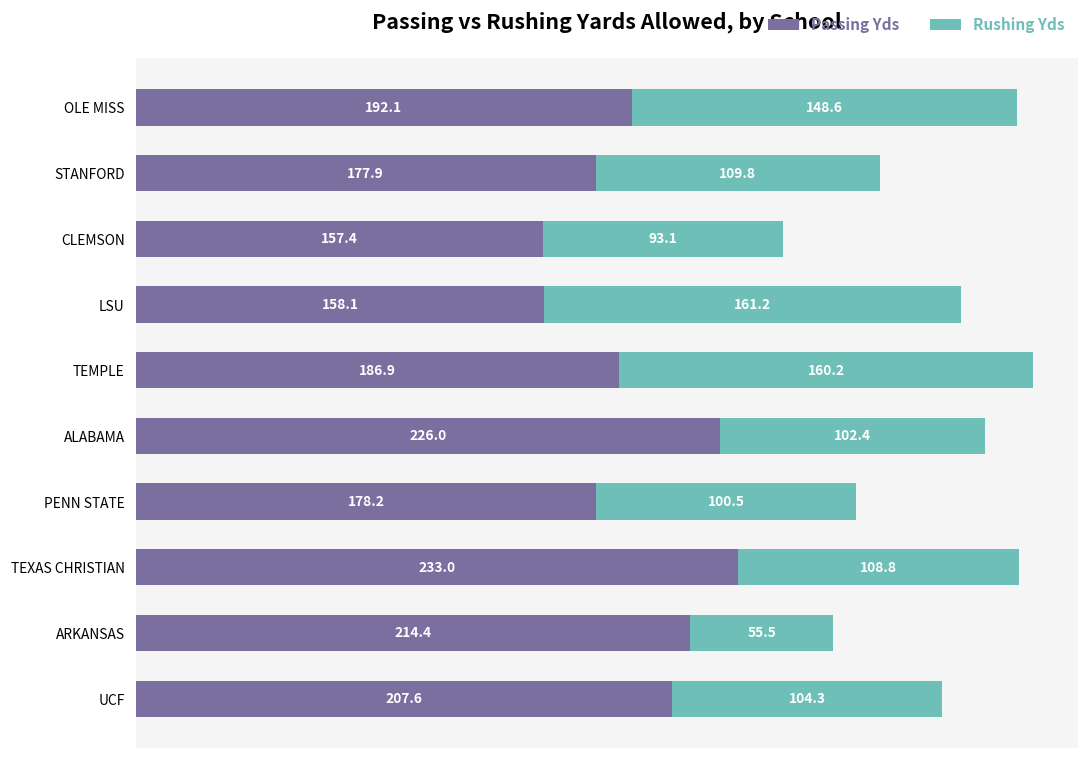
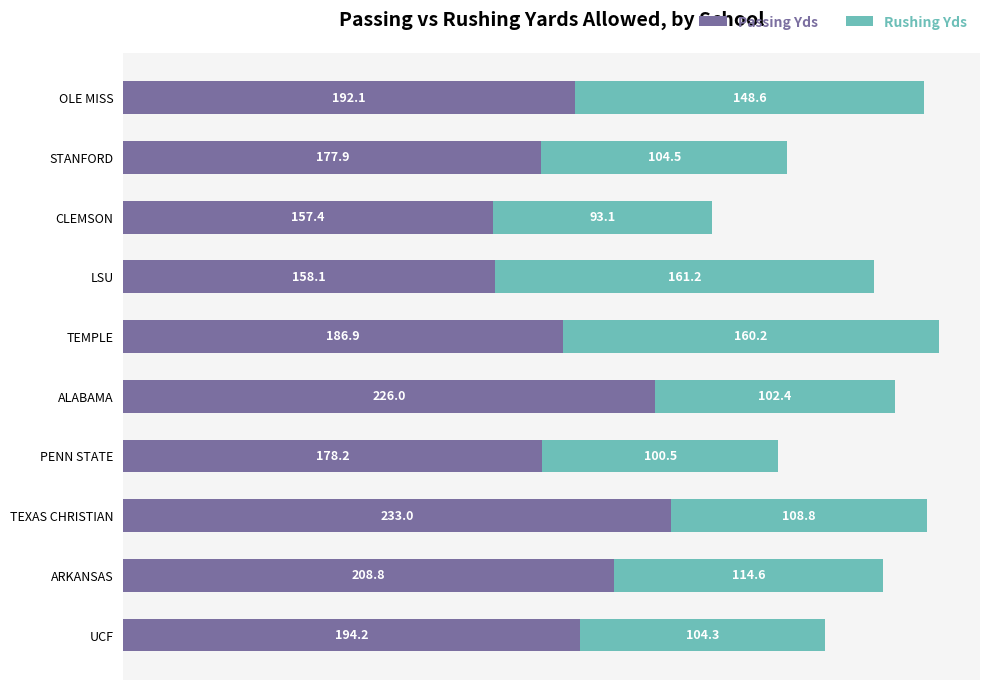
  {
    "Passing Yds": {
      "OLE MISS": 192.1,
      "STANFORD": 177.9,
      "CLEMSON": 157.4,
      "LSU": 158.1,
      "TEMPLE": 186.9,
      "ALABAMA": 226.0,
      "PENN STATE": 178.2,
      "TEXAS CHRISTIAN": 233.0,
-     "ARKANSAS": 214.4,
-     "UCF": 207.6
+     "ARKANSAS": 208.8,
+     "UCF": 194.2
    },
    "Rushing Yds": {
      "OLE MISS": 148.6,
-     "STANFORD": 109.8,
+     "STANFORD": 104.5,
      "CLEMSON": 93.1,
      "LSU": 161.2,
      "TEMPLE": 160.2,
      "ALABAMA": 102.4,
      "PENN STATE": 100.5,
      "TEXAS CHRISTIAN": 108.8,
-     "ARKANSAS": 55.5,
+     "ARKANSAS": 114.6,
      "UCF": 104.3
    }
  }
